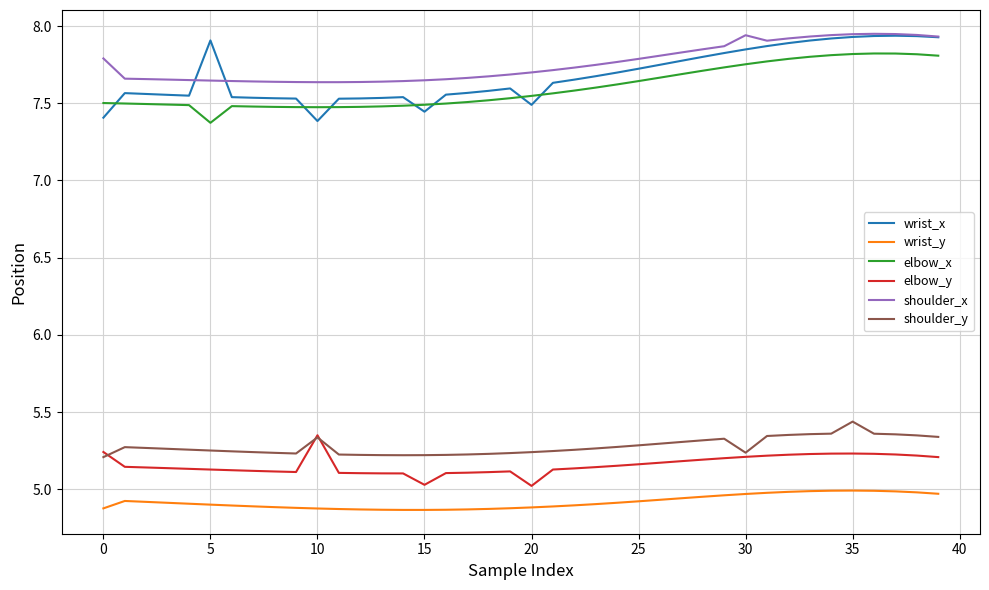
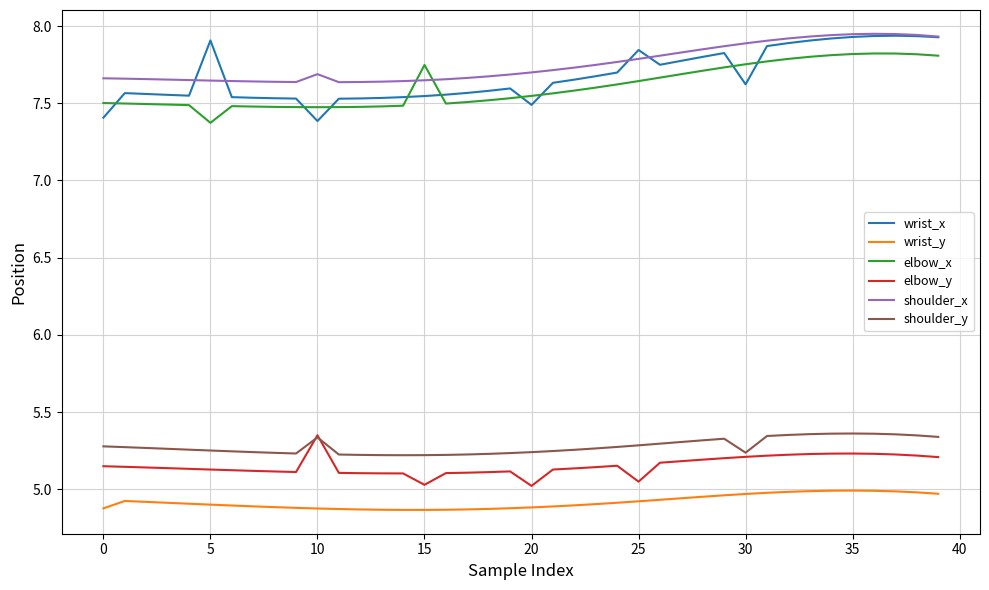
  {
    "wrist_x": {
      "0": 7.41,
      "5": 7.91,
      "10": 7.38,
-     "15": 7.45,
+     "15": 7.55,
      "20": 7.49,
-     "25": 7.72,
-     "30": 7.85,
+     "25": 7.84,
+     "30": 7.62,
      "35": 7.93
    },
    "wrist_y": {
      "0": 4.88,
      "5": 4.90,
      "10": 4.88,
      "15": 4.87,
      "20": 4.88,
      "25": 4.92,
      "30": 4.97,
      "35": 4.99
    },
    "elbow_x": {
      "0": 7.50,
      "5": 7.37,
      "10": 7.47,
-     "15": 7.49,
+     "15": 7.75,
      "20": 7.55,
      "25": 7.64,
      "30": 7.75,
      "35": 7.82
    },
    "elbow_y": {
-     "0": 5.24,
+     "0": 5.15,
      "5": 5.13,
      "15": 5.03,
      "20": 5.02,
-     "25": 5.16,
+     "25": 5.05,
      "30": 5.21,
      "35": 5.23
    },
    "shoulder_x": {
-     "0": 7.79,
+     "0": 7.66,
      "5": 7.65,
-     "10": 7.64,
+     "10": 7.69,
      "15": 7.65,
      "20": 7.70,
      "25": 7.79,
-     "30": 7.94,
+     "30": 7.89,
      "35": 7.95
    },
    "shoulder_y": {
-     "0": 5.21,
+     "0": 5.28,
      "5": 5.25,
      "15": 5.22,
      "20": 5.24,
      "25": 5.28,
      "30": 5.24,
-     "35": 5.44
+     "35": 5.36
    }
  }
